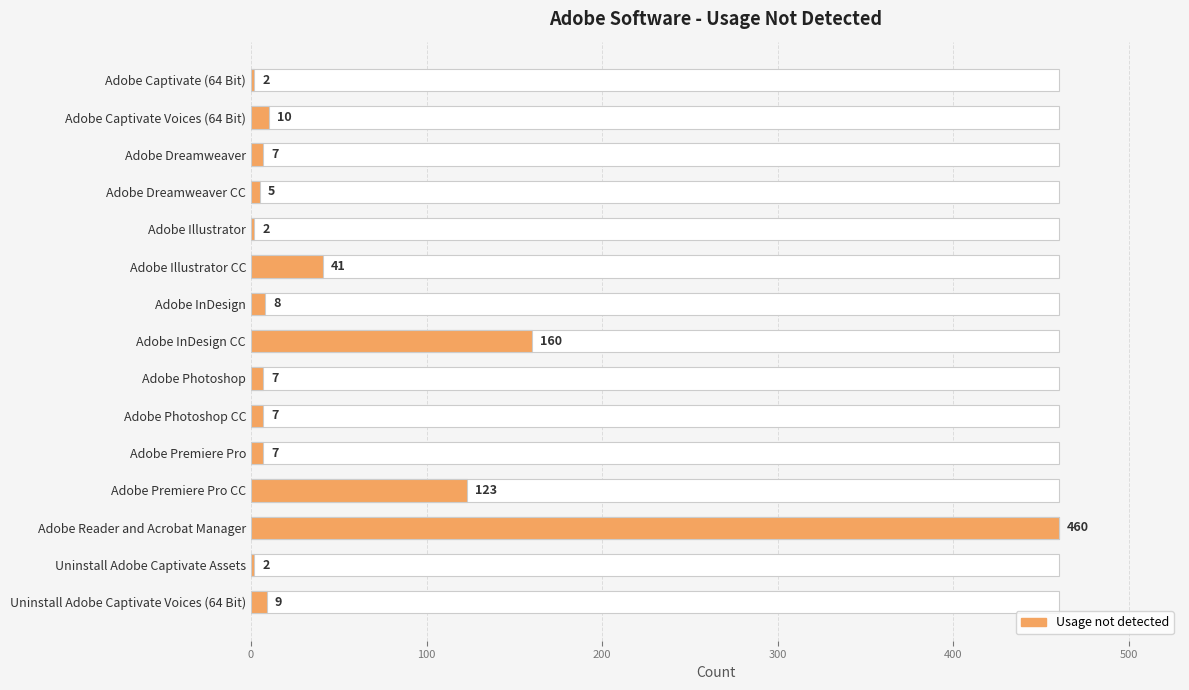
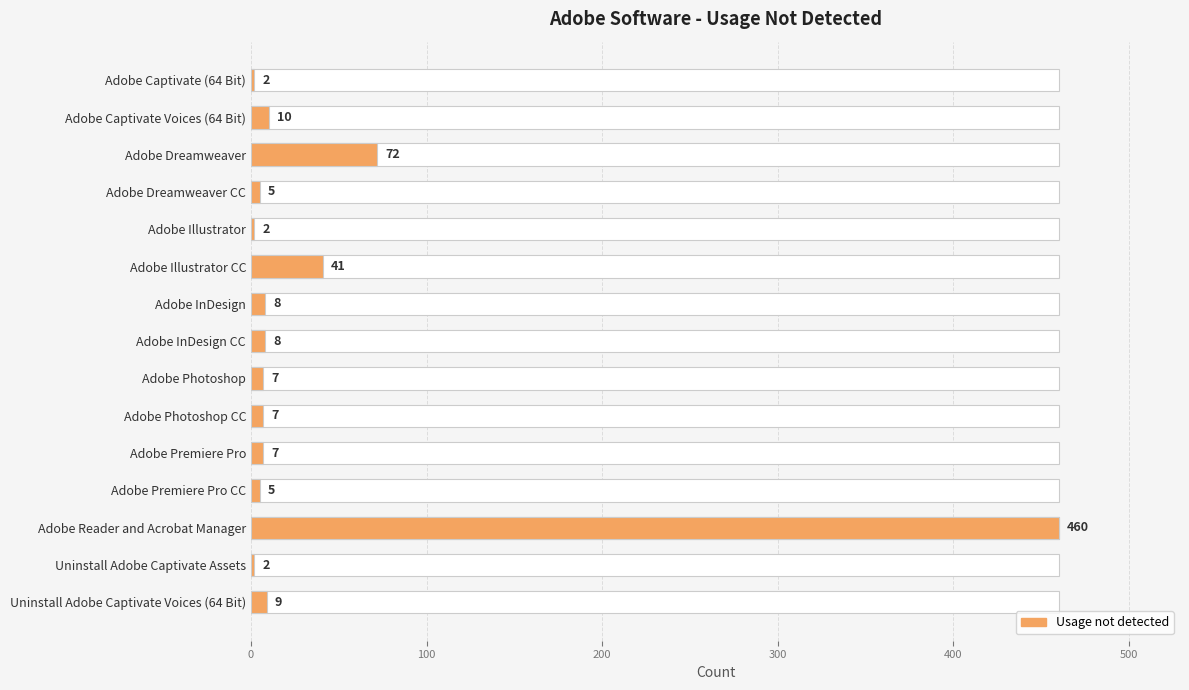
  {
    "Usage not detected": {
-     "Adobe Dreamweaver": 7,
-     "Adobe InDesign CC": 160,
-     "Adobe Premiere Pro CC": 123,
+     "Adobe Dreamweaver": 72,
+     "Adobe InDesign CC": 8,
+     "Adobe Premiere Pro CC": 5,
      "Adobe Reader and Acrobat Manager": 460
    }
  }
